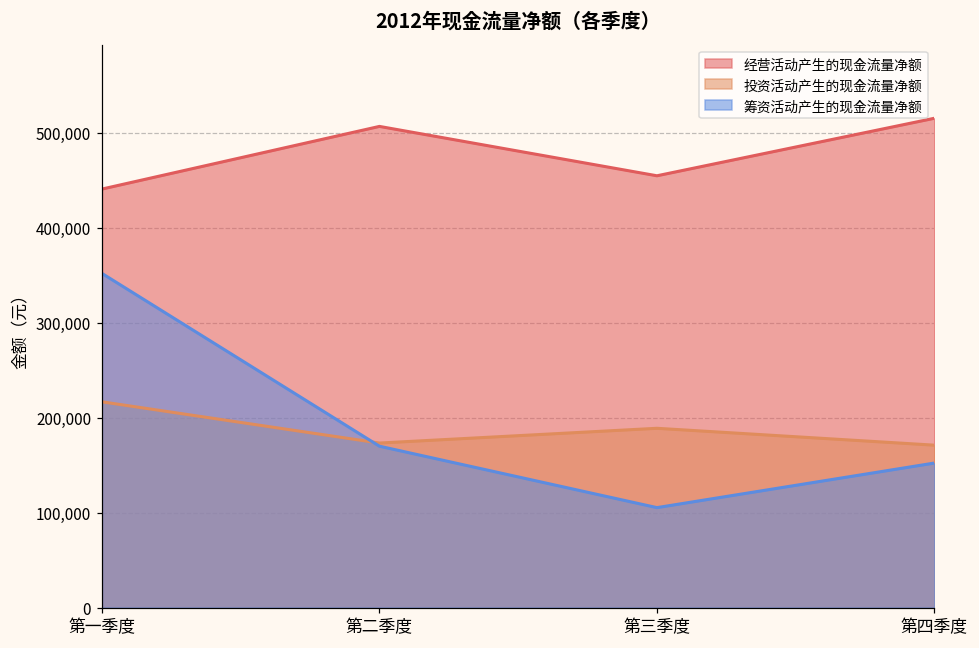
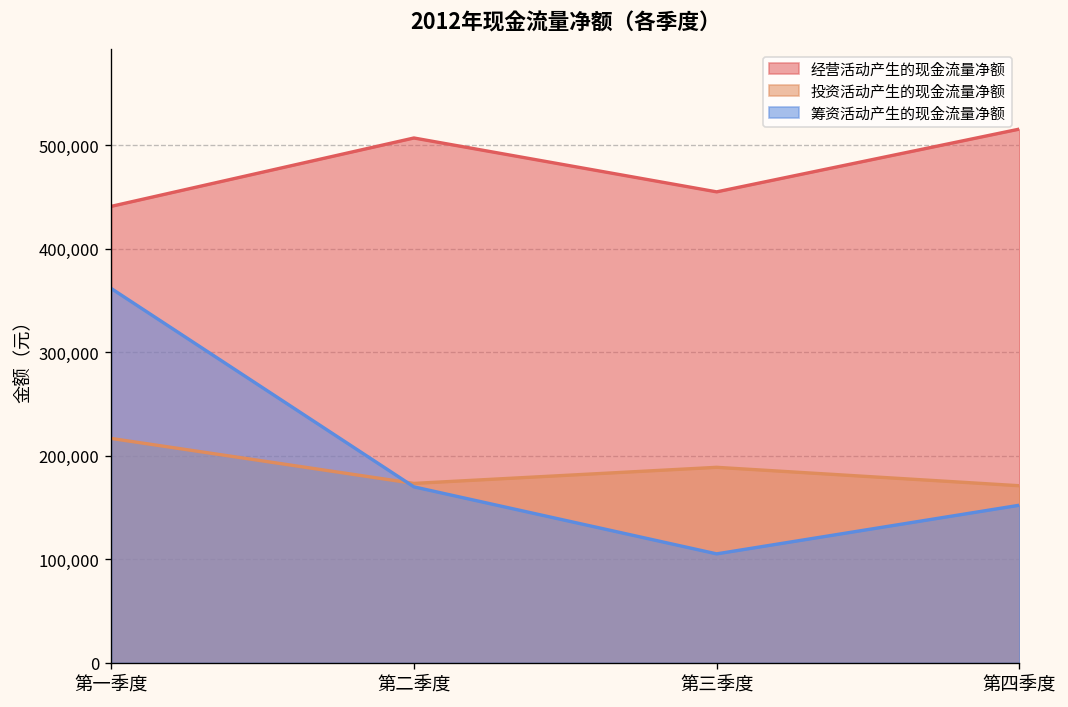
  {
    "筹资活动产生的现金流量净额": {
-     "第一季度": "350,000",
+     "第一季度": "360,000",
      "第二季度": "170,000",
      "第三季度": "110,000",
      "第四季度": "150,000"
    }
  }
